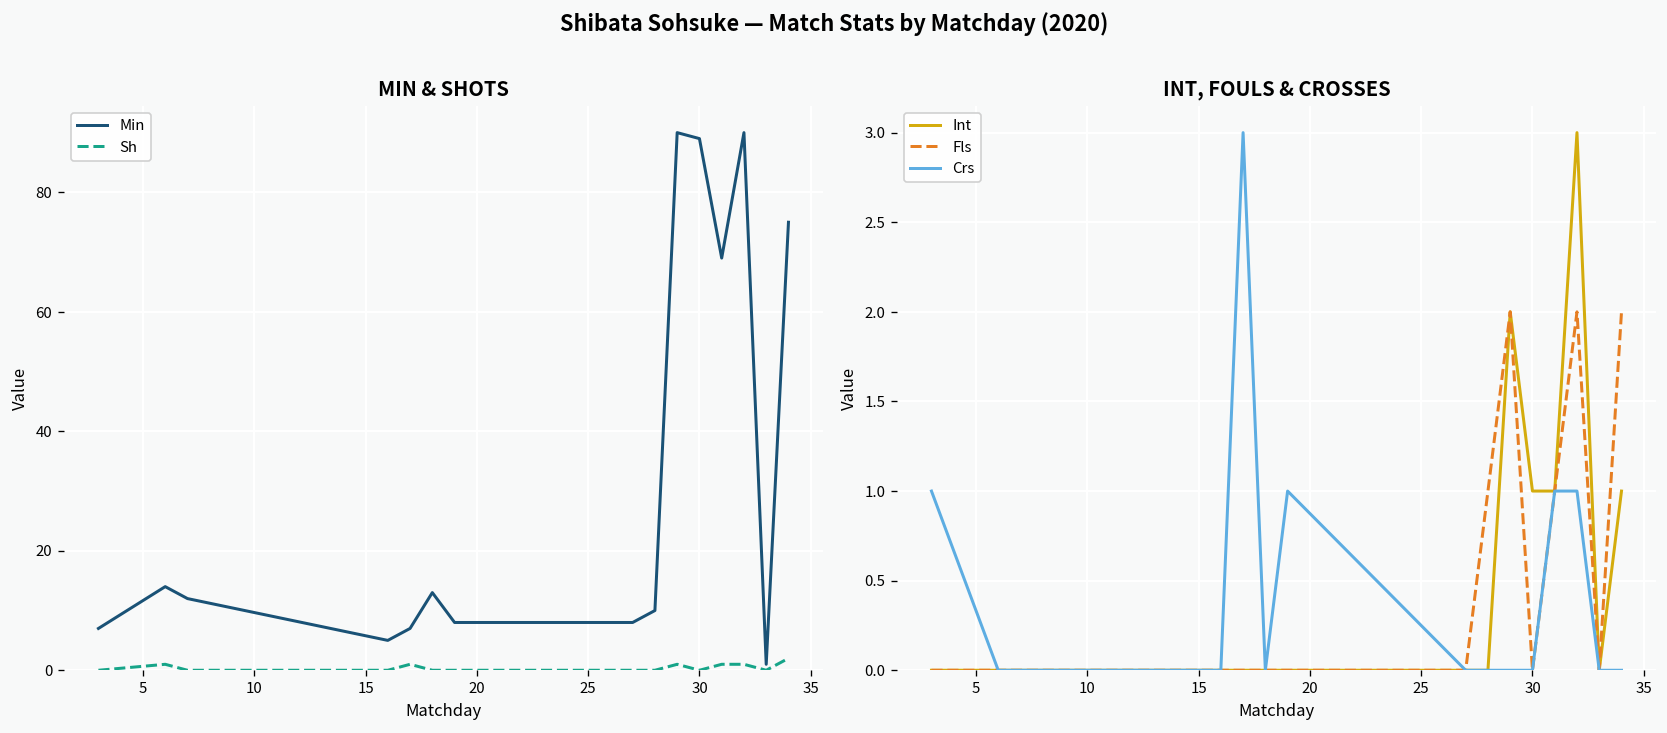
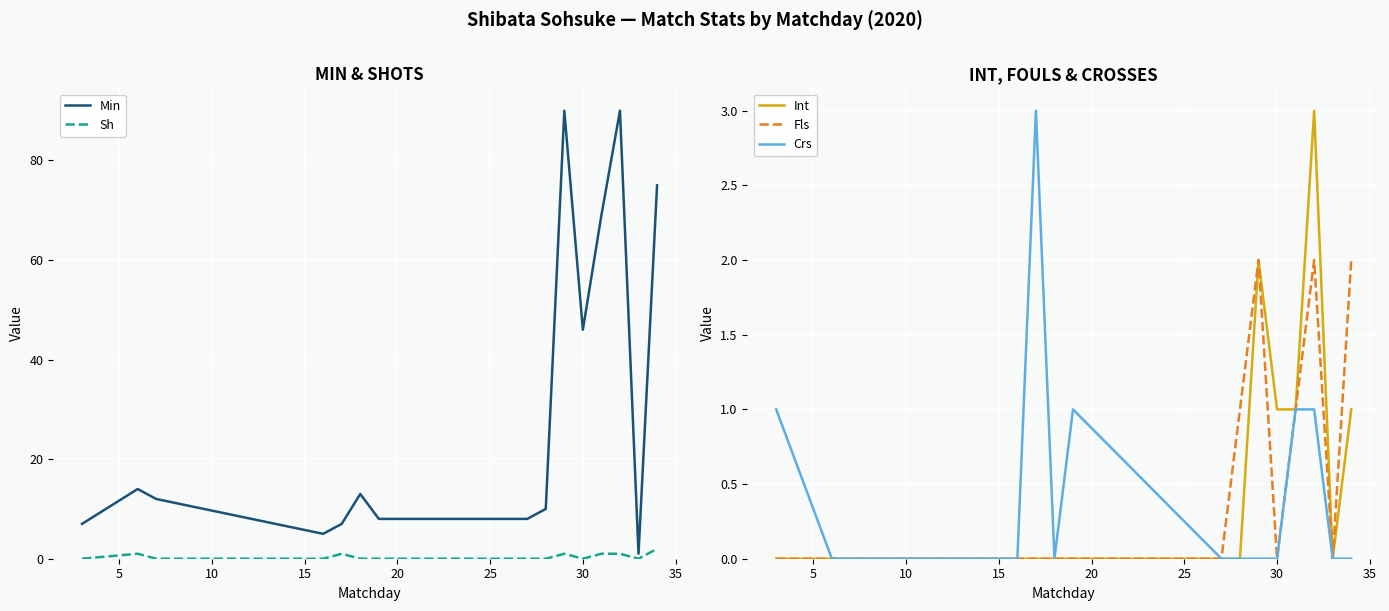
  {
    "MIN & SHOTS": {
      "Min": {
-       "30": 89
+       "30": 46
      },
      "Sh": {
        "30": 0
      }
    }
  }
